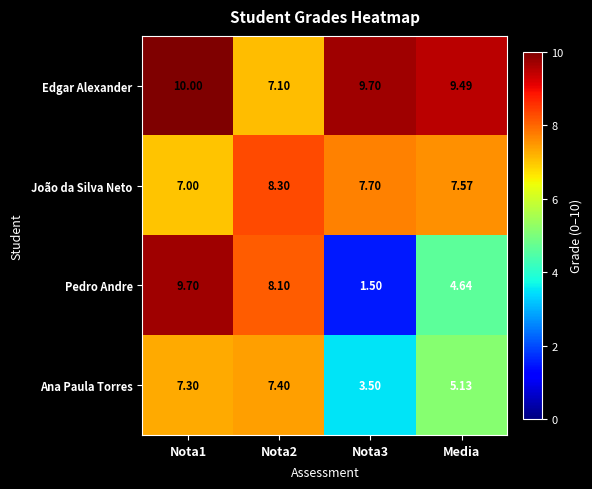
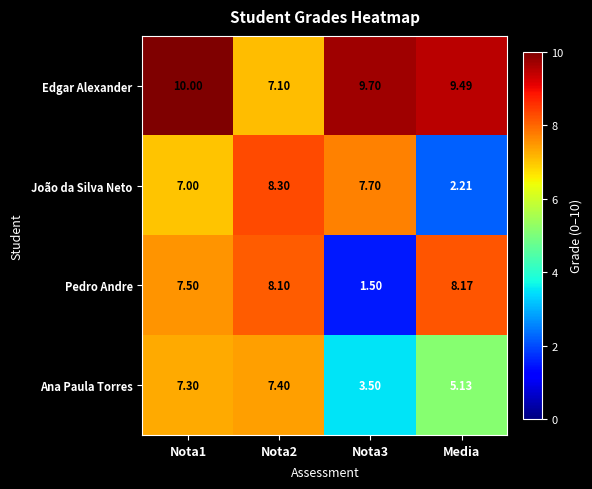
  {
    "Edgar Alexander": {
      "Nota1": 10.00,
      "Nota2": 7.10,
      "Nota3": 9.70,
      "Media": 9.49
    },
    "João da Silva Neto": {
      "Nota1": 7.00,
      "Nota2": 8.30,
      "Nota3": 7.70,
-     "Media": 7.57
+     "Media": 2.21
    },
    "Pedro Andre": {
-     "Nota1": 9.70,
+     "Nota1": 7.50,
      "Nota2": 8.10,
      "Nota3": 1.50,
-     "Media": 4.64
+     "Media": 8.17
    },
    "Ana Paula Torres": {
      "Nota1": 7.30,
      "Nota2": 7.40,
      "Nota3": 3.50,
      "Media": 5.13
    }
  }
